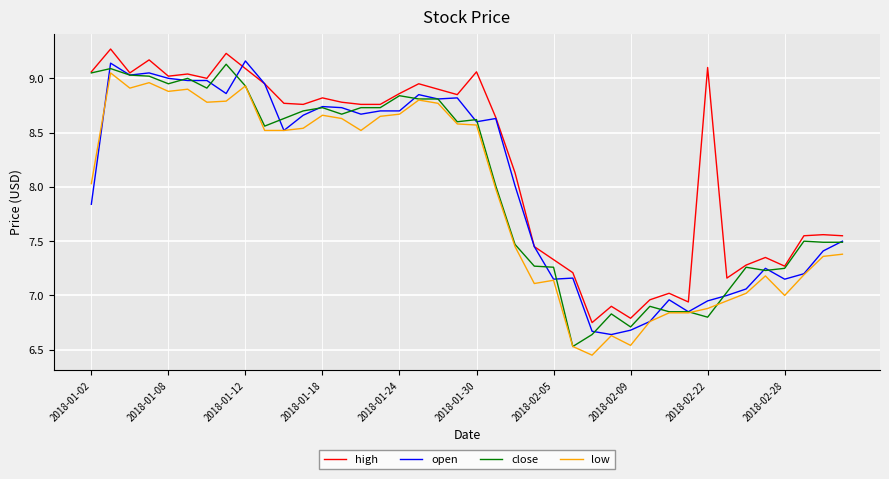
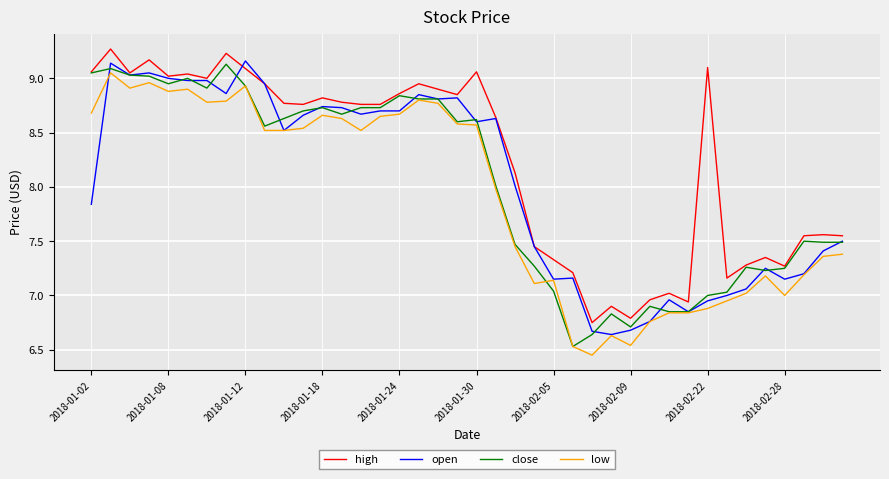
  {
    "high": {
      "2018-01-12": 9.09,
      "2018-01-18": 8.82,
      "2018-01-30": 9.06,
      "2018-02-05": 7.33,
      "2018-02-09": 6.79,
      "2018-02-22": 9.10
    },
    "open": {
      "2018-01-02": 7.84,
      "2018-01-12": 9.16,
      "2018-01-24": 8.70,
      "2018-02-09": 6.68,
      "2018-02-22": 6.95,
      "2018-02-28": 7.15
    },
    "close": {
      "2018-01-08": 8.95,
-     "2018-02-05": 7.26,
+     "2018-02-05": 7.04,
      "2018-02-09": 6.71,
-     "2018-02-22": 6.8
+     "2018-02-22": 7.0
    },
    "low": {
-     "2018-01-02": 8.03,
+     "2018-01-02": 8.68,
      "2018-01-08": 8.88,
      "2018-01-18": 8.66,
      "2018-01-24": 8.67,
      "2018-01-30": 8.57,
      "2018-02-09": 6.54,
      "2018-02-22": 6.88,
      "2018-02-28": 7.00
    }
  }
